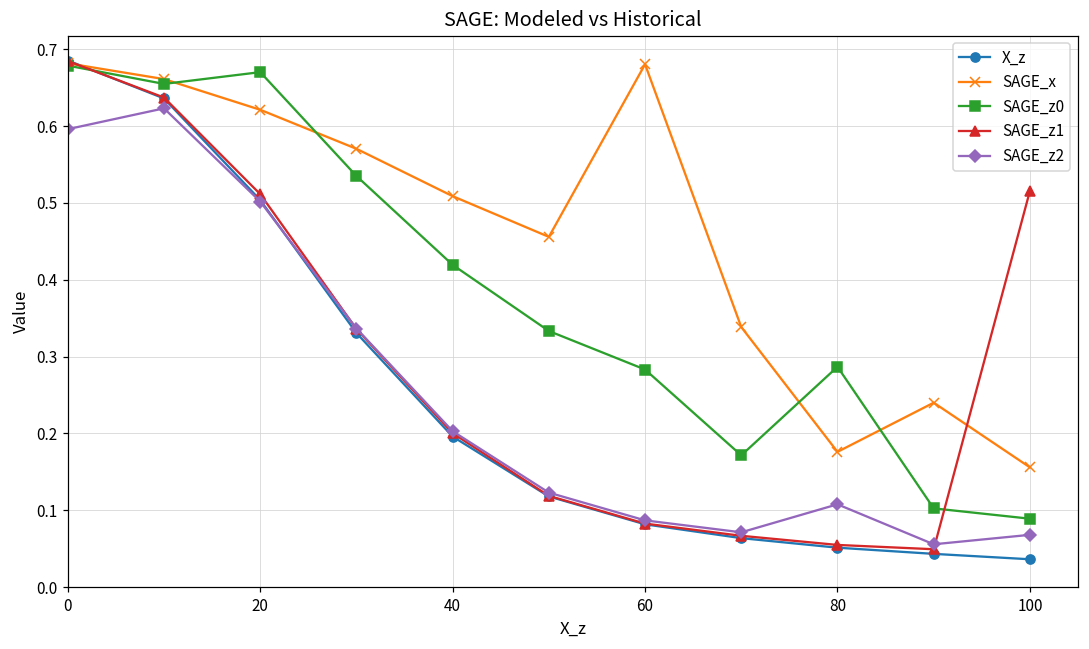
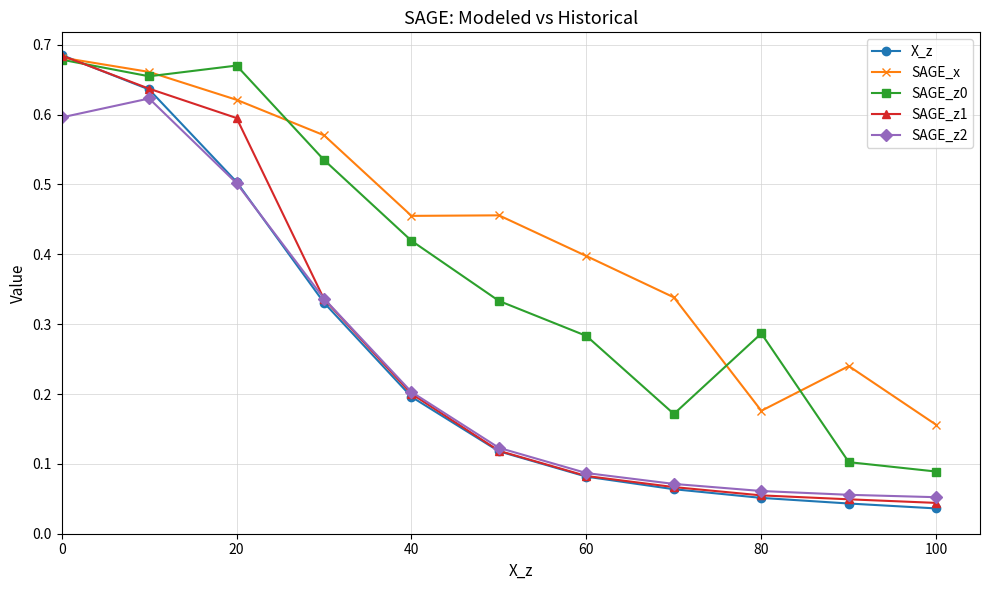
  {
    "X_z": {
      "40": 0.20,
      "100": 0.04
    },
    "SAGE_x": {
      "20": 0.62,
-     "40": 0.51,
-     "60": 0.68,
+     "40": 0.46,
+     "60": 0.40,
      "80": 0.18,
      "100": 0.16
    },
    "SAGE_z0": {
      "20": 0.67,
      "40": 0.42,
      "60": 0.28,
      "80": 0.29,
      "100": 0.09
    },
    "SAGE_z1": {
-     "20": 0.51,
-     "100": 0.52
+     "20": 0.60,
+     "100": 0.04
    },
    "SAGE_z2": {
      "0": 0.60,
      "60": 0.09,
-     "80": 0.11,
-     "100": 0.07
+     "80": 0.06,
+     "100": 0.05
    }
  }
